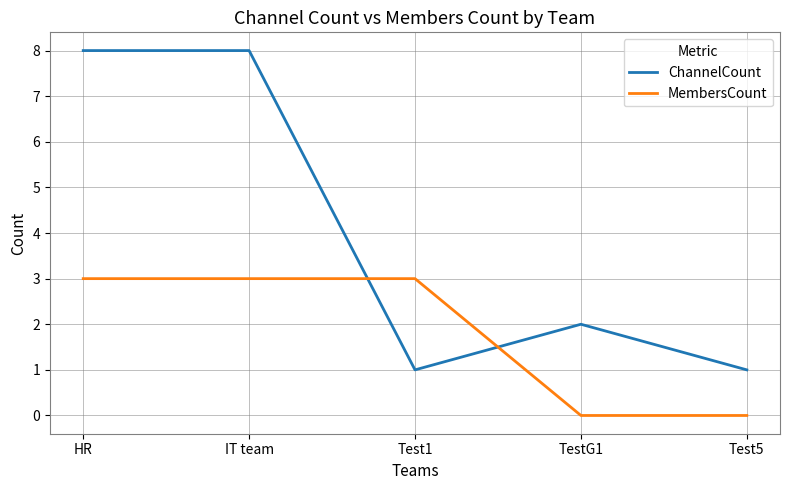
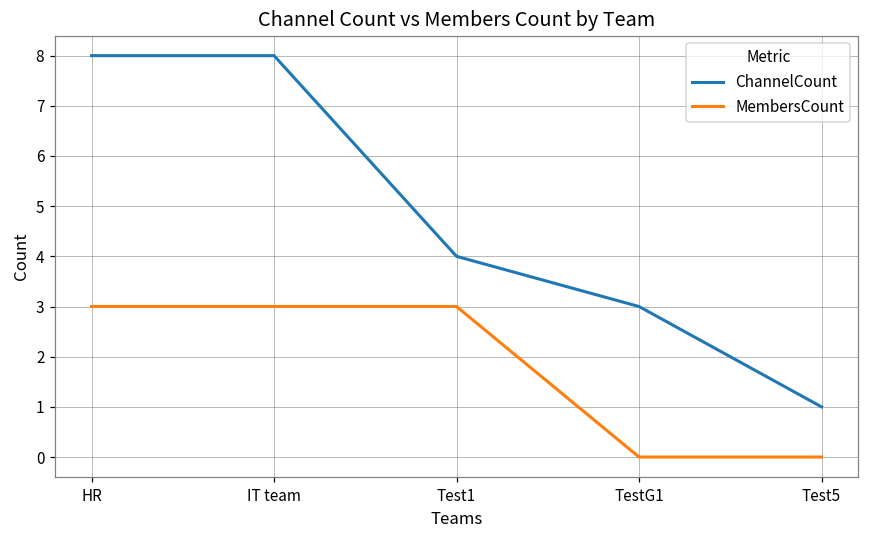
  {
    "ChannelCount": {
      "HR": 8,
      "IT team": 8,
-     "Test1": 1,
-     "TestG1": 2,
+     "Test1": 4,
+     "TestG1": 3,
      "Test5": 1
    },
    "MembersCount": {
      "HR": 3,
      "IT team": 3,
      "Test1": 3,
      "TestG1": 0,
      "Test5": 0
    }
  }
